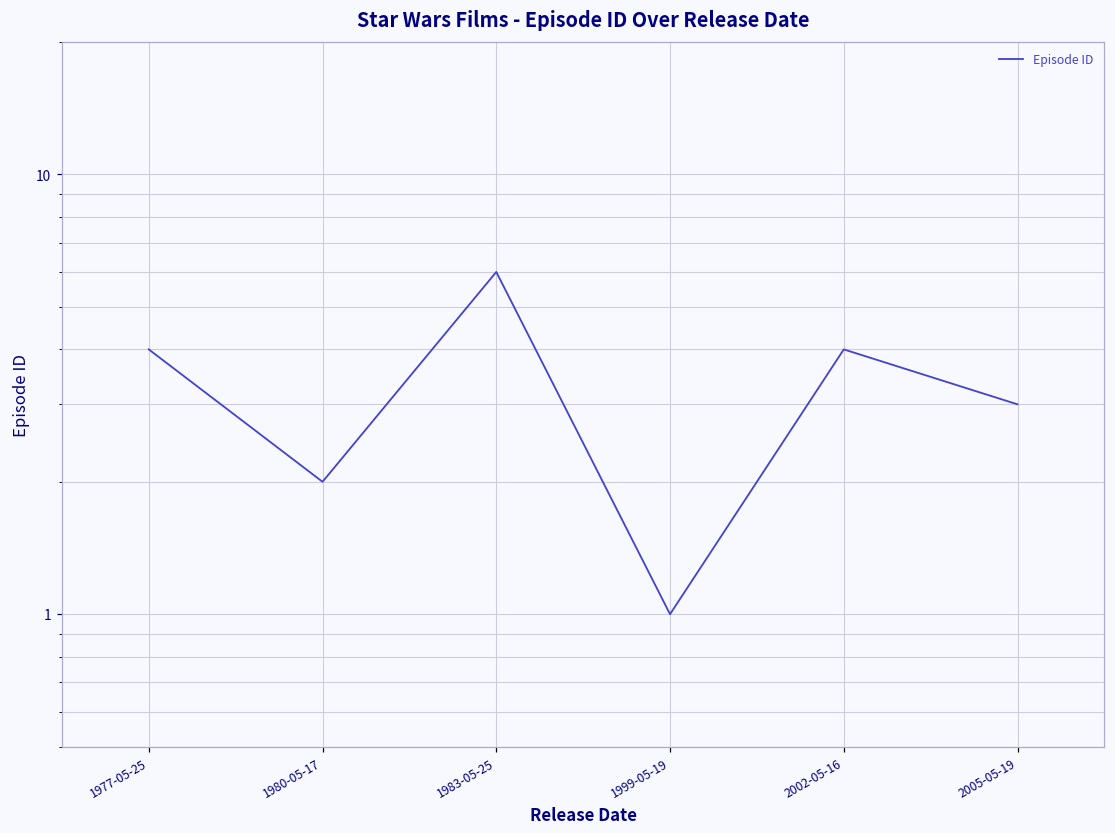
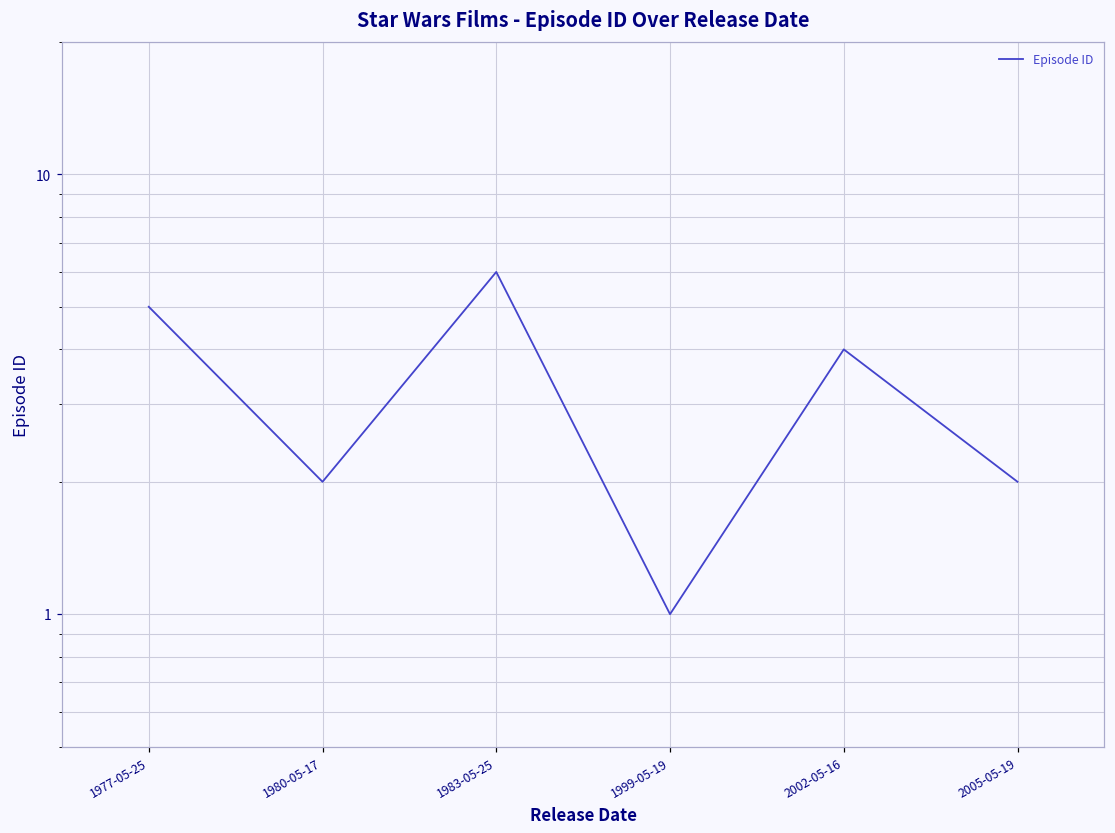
  {
-   "1977-05-25": 4,
+   "1977-05-25": 5,
    "1980-05-17": 2,
    "1983-05-25": 6,
    "1999-05-19": 1,
    "2002-05-16": 4,
-   "2005-05-19": 3
+   "2005-05-19": 2
  }
